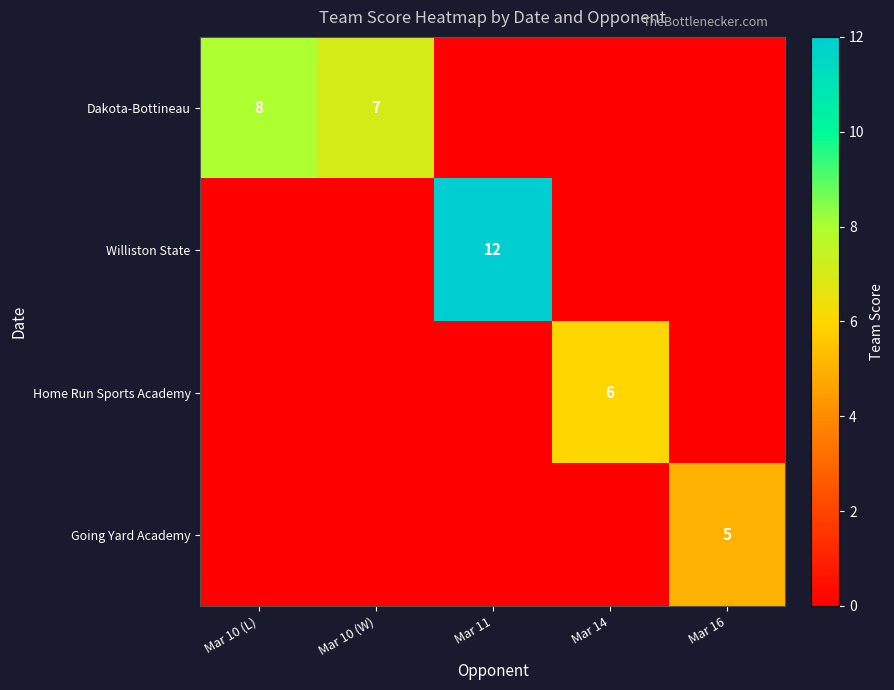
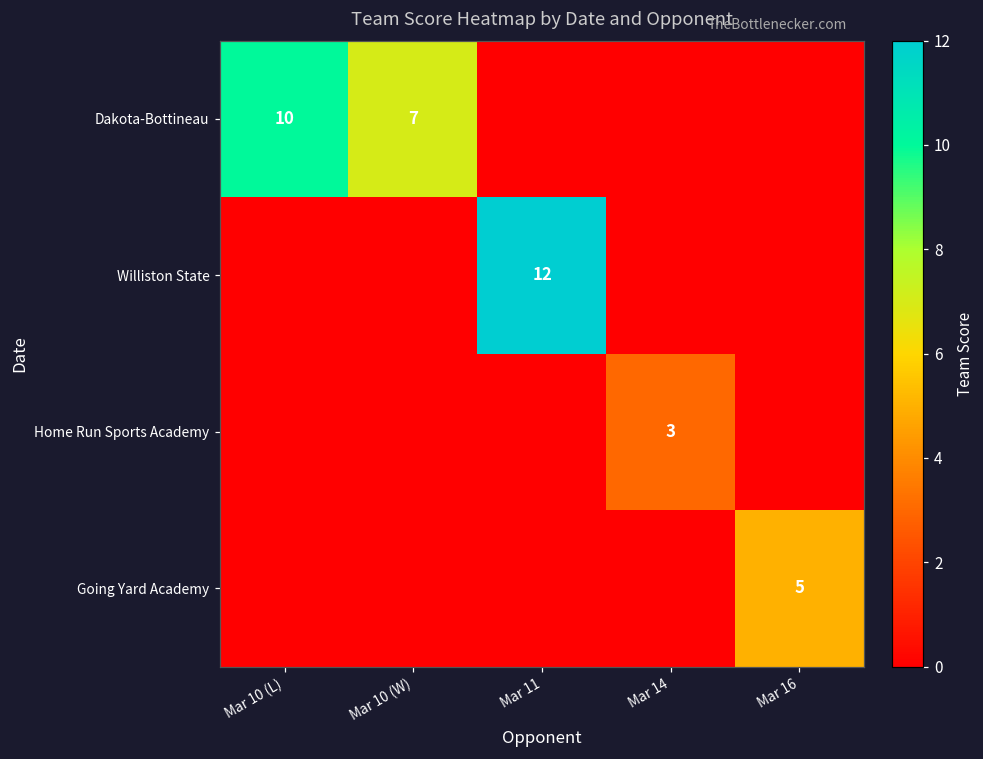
  {
    "Dakota-Bottineau": {
-     "Mar 10 (L)": 8,
+     "Mar 10 (L)": 10,
      "Mar 10 (W)": 7
    },
    "Williston State": {
      "Mar 11": 12
    },
    "Home Run Sports Academy": {
-     "Mar 14": 6
+     "Mar 14": 3
    },
    "Going Yard Academy": {
      "Mar 16": 5
    }
  }
